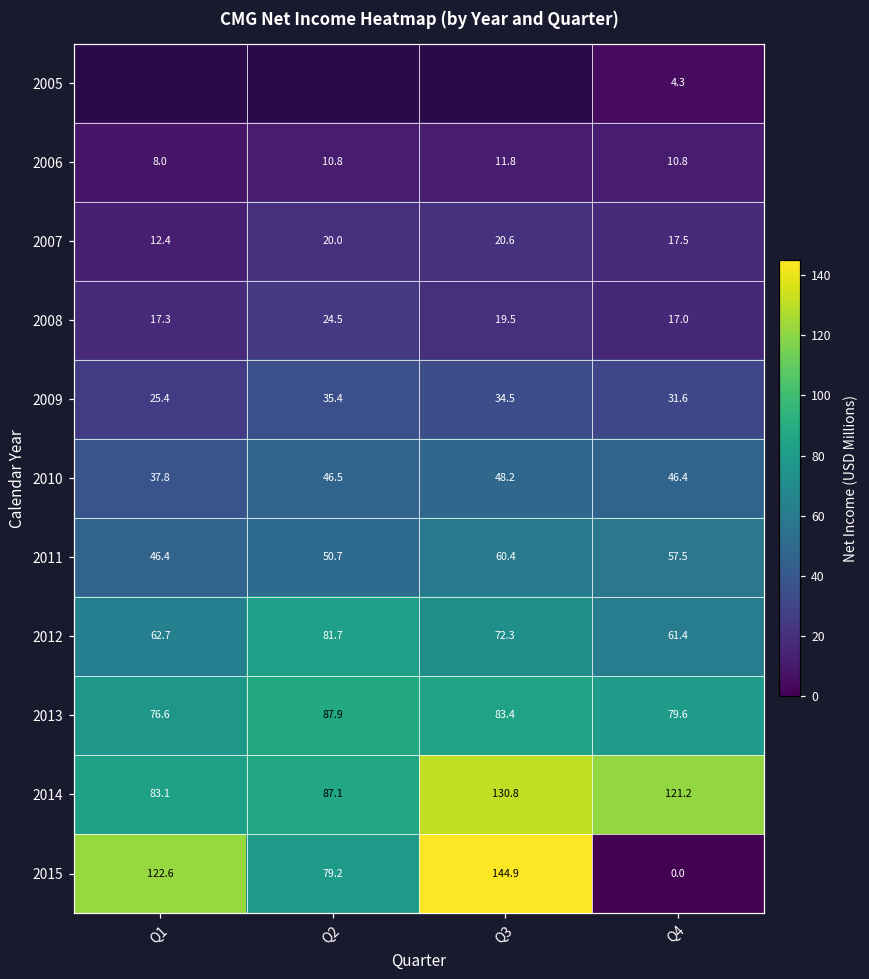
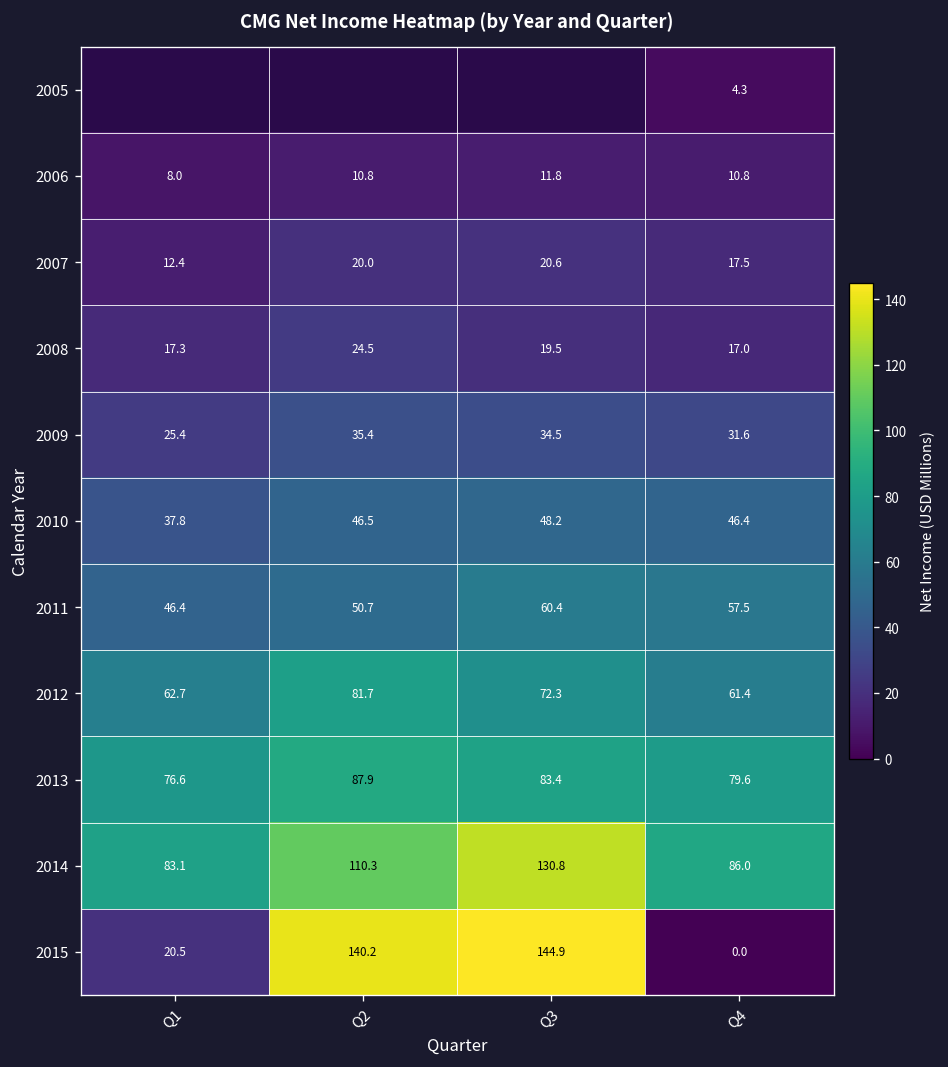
  {
    "2005": {
      "Q4": 4.3
    },
    "2006": {
      "Q1": 8.0,
      "Q2": 10.8,
      "Q3": 11.8,
      "Q4": 10.8
    },
    "2007": {
      "Q1": 12.4,
      "Q2": 20.0,
      "Q3": 20.6,
      "Q4": 17.5
    },
    "2008": {
      "Q1": 17.3,
      "Q2": 24.5,
      "Q3": 19.5,
      "Q4": 17.0
    },
    "2009": {
      "Q1": 25.4,
      "Q2": 35.4,
      "Q3": 34.5,
      "Q4": 31.6
    },
    "2010": {
      "Q1": 37.8,
      "Q2": 46.5,
      "Q3": 48.2,
      "Q4": 46.4
    },
    "2011": {
      "Q1": 46.4,
      "Q2": 50.7,
      "Q3": 60.4,
      "Q4": 57.5
    },
    "2012": {
      "Q1": 62.7,
      "Q2": 81.7,
      "Q3": 72.3,
      "Q4": 61.4
    },
    "2013": {
      "Q1": 76.6,
      "Q2": 87.9,
      "Q3": 83.4,
      "Q4": 79.6
    },
    "2014": {
      "Q1": 83.1,
-     "Q2": 87.1,
+     "Q2": 110.3,
      "Q3": 130.8,
-     "Q4": 121.2
+     "Q4": 86.0
    },
    "2015": {
-     "Q1": 122.6,
-     "Q2": 79.2,
+     "Q1": 20.5,
+     "Q2": 140.2,
      "Q3": 144.9,
      "Q4": 0.0
    }
  }
